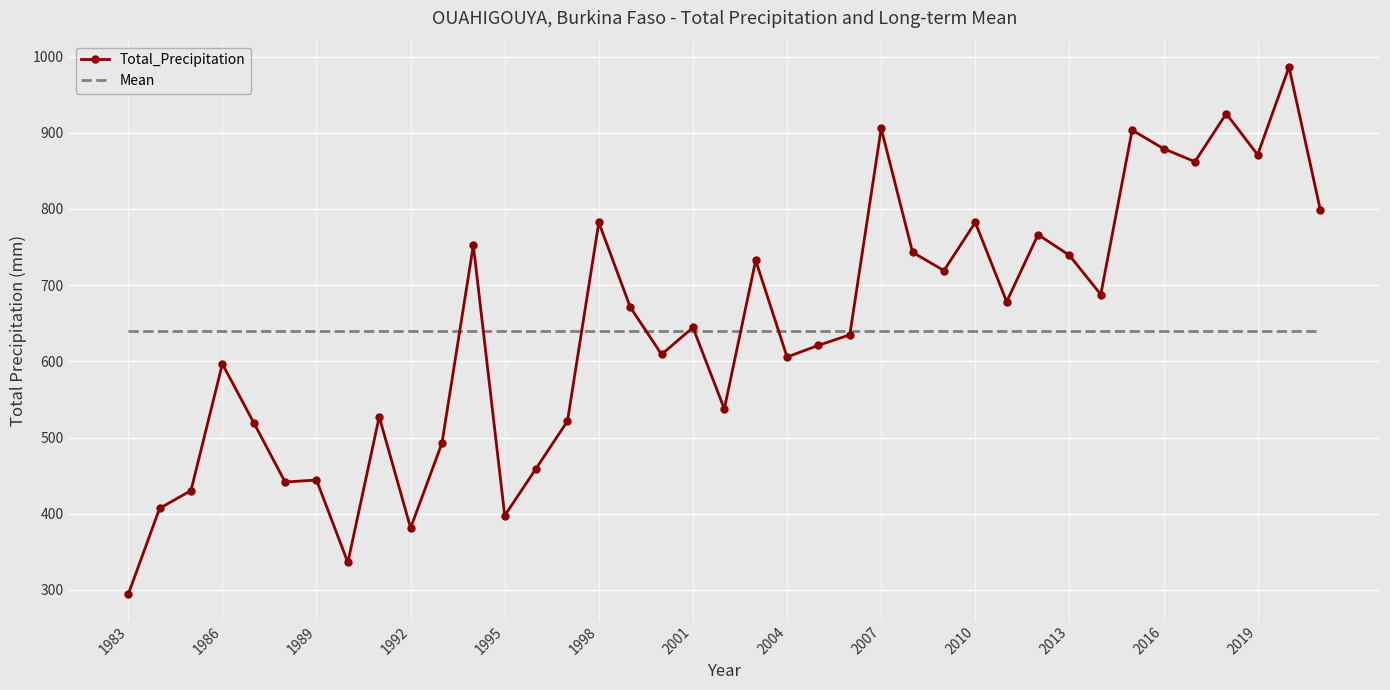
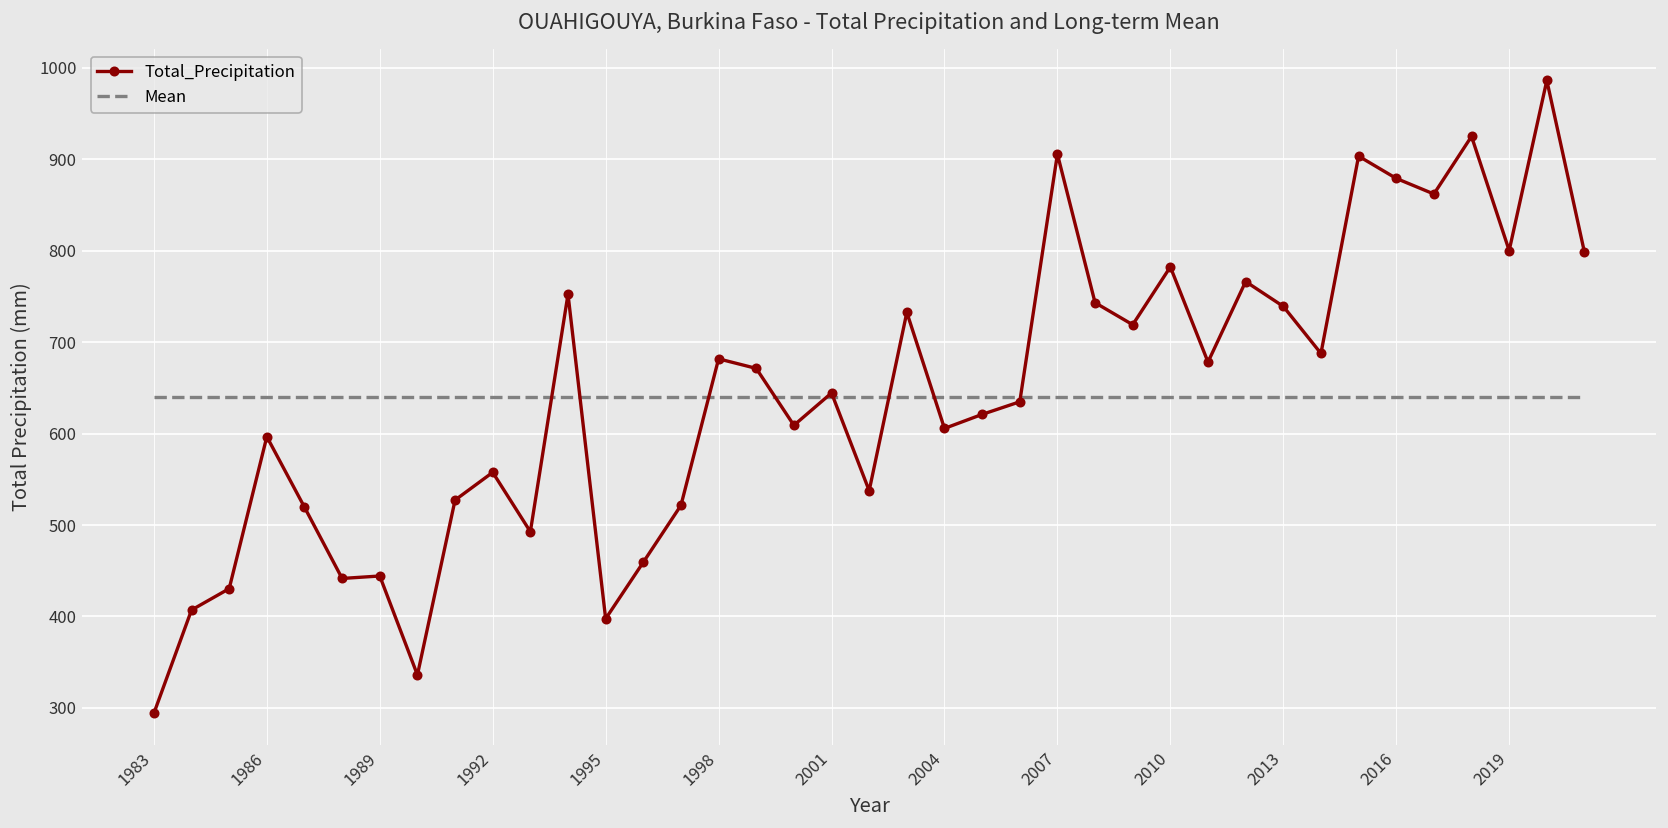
  {
    "Total_Precipitation": {
      "1983": 290,
      "1986": 600,
      "1989": 440,
-     "1992": 380,
+     "1992": 560,
      "1995": 400,
-     "1998": 780,
+     "1998": 680,
      "2001": 640,
      "2004": 610,
      "2007": 910,
      "2010": 780,
      "2013": 740,
      "2016": 880,
-     "2019": 870
+     "2019": 800
    },
    "Mean": {
      "1983": 640,
      "1986": 640,
      "1989": 640,
      "1992": 640,
      "1995": 640,
      "1998": 640,
      "2001": 640,
      "2004": 640,
      "2007": 640,
      "2010": 640,
      "2013": 640,
      "2016": 640,
      "2019": 640
    }
  }
